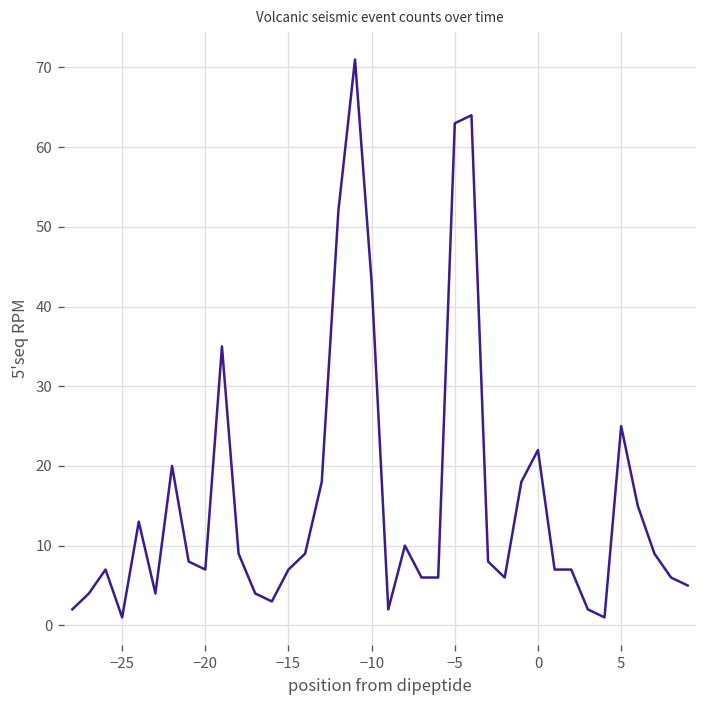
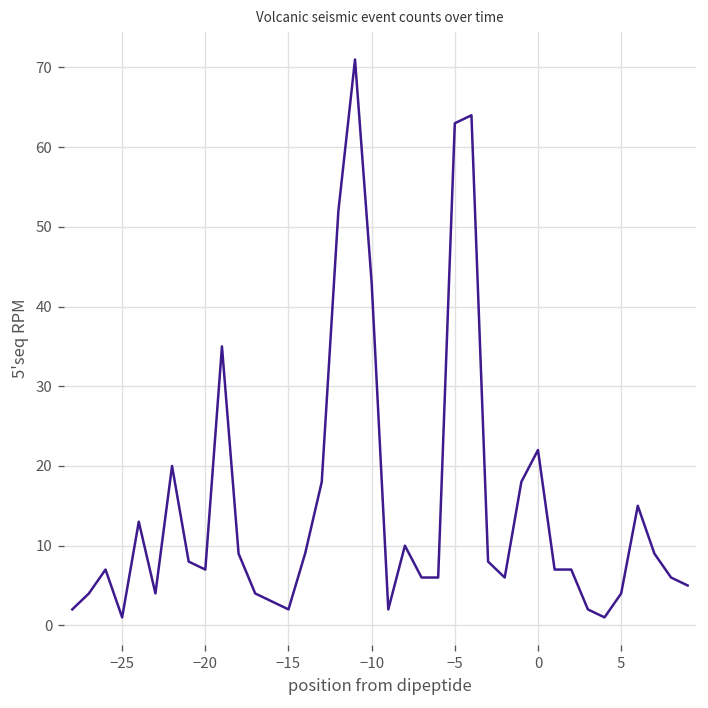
  {
    "−25": 1,
    "−20": 7,
-   "−15": 7,
+   "−15": 2,
    "−10": 43,
    "−5": 63,
    "0": 22,
-   "5": 25
+   "5": 4
  }
